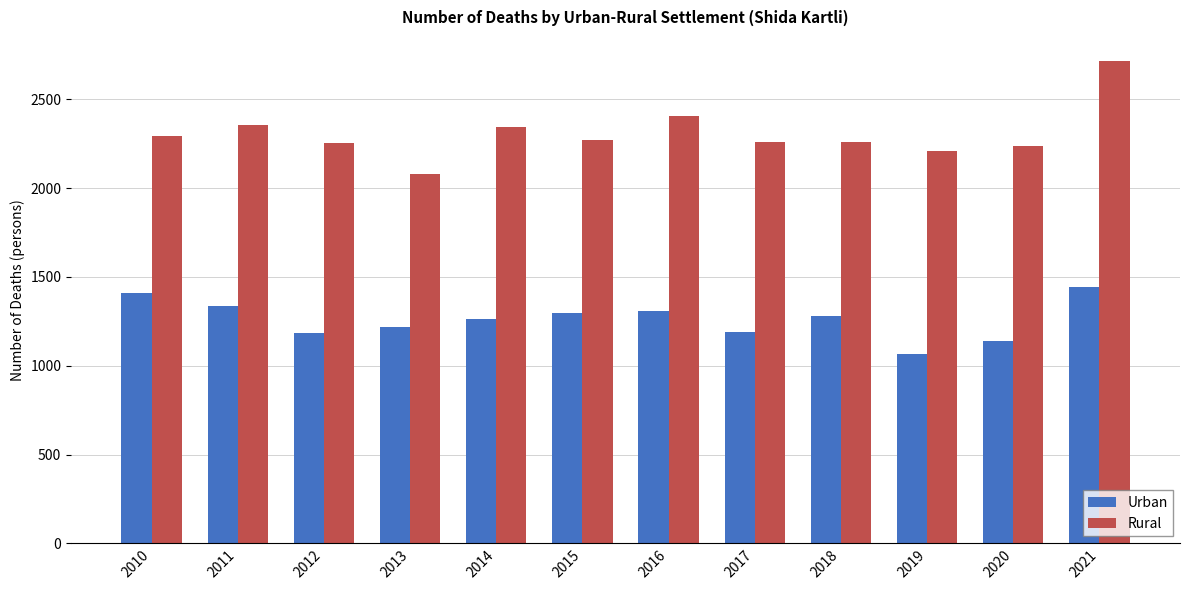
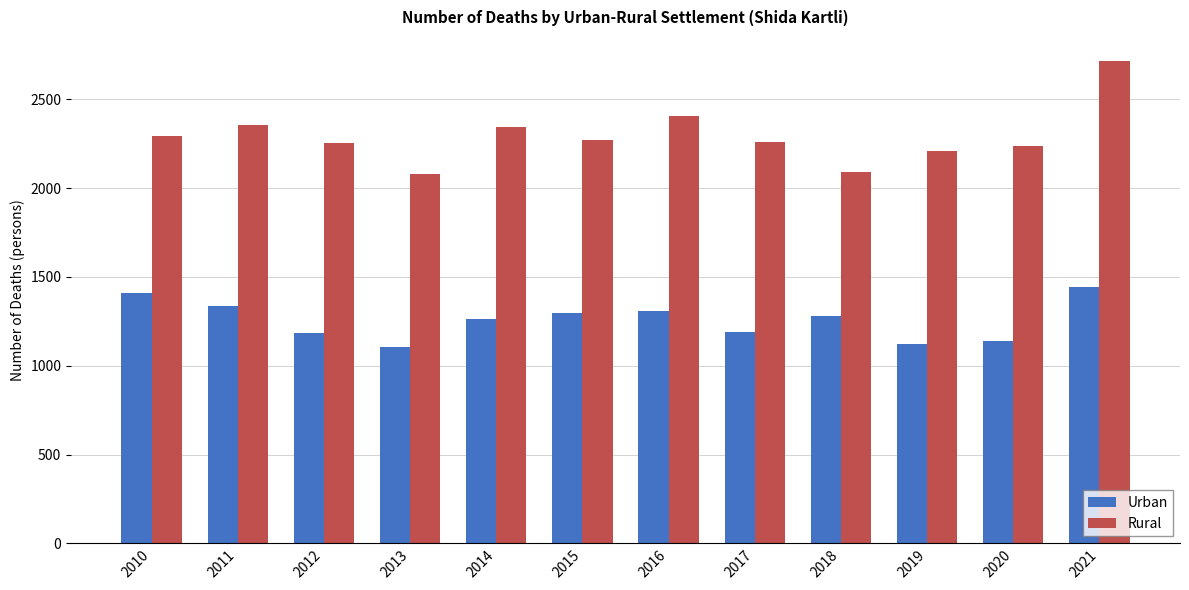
  {
    "Urban": {
      "2010": 1410,
      "2011": 1330,
      "2012": 1180,
-     "2013": 1220,
+     "2013": 1110,
      "2014": 1270,
      "2015": 1300,
      "2016": 1310,
      "2017": 1190,
      "2018": 1280,
-     "2019": 1070,
+     "2019": 1120,
      "2020": 1140,
      "2021": 1440
    },
    "Rural": {
      "2010": 2300,
      "2011": 2350,
      "2012": 2250,
      "2013": 2080,
      "2014": 2350,
      "2015": 2270,
      "2016": 2410,
      "2017": 2260,
-     "2018": 2260,
+     "2018": 2090,
      "2019": 2210,
      "2020": 2240,
      "2021": 2720
    }
  }
